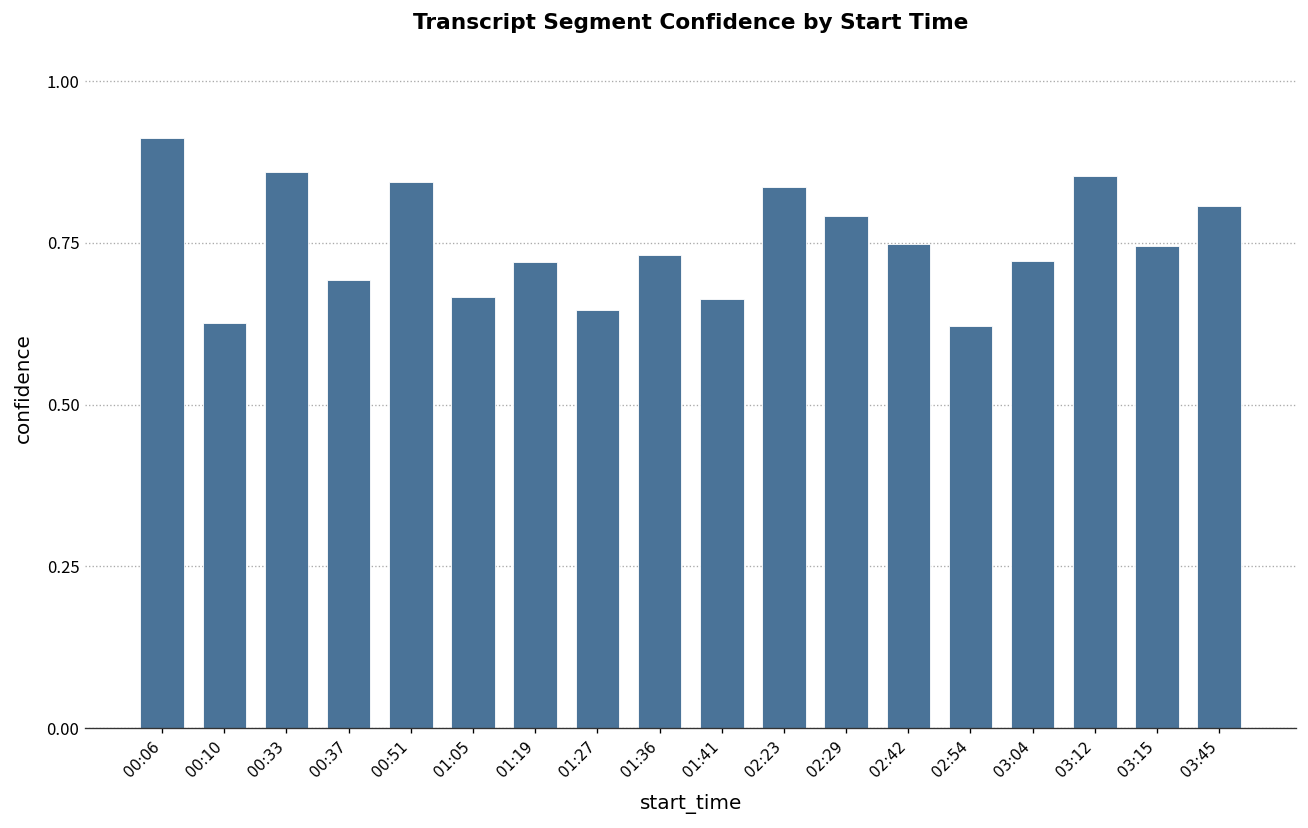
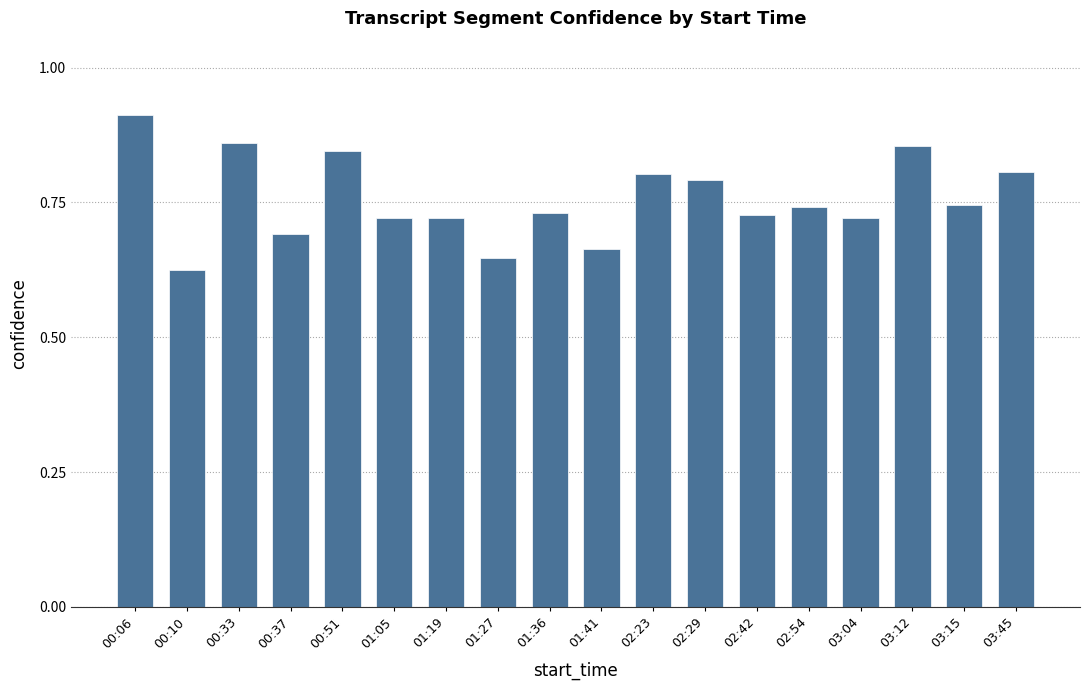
  {
    "00:06": 0.91,
    "00:10": 0.63,
    "00:33": 0.86,
    "00:37": 0.69,
    "00:51": 0.84,
-   "01:05": 0.67,
+   "01:05": 0.72,
    "01:19": 0.72,
    "01:27": 0.65,
    "01:36": 0.73,
    "01:41": 0.66,
-   "02:23": 0.84,
+   "02:23": 0.80,
    "02:29": 0.79,
-   "02:42": 0.75,
-   "02:54": 0.62,
+   "02:42": 0.73,
+   "02:54": 0.74,
    "03:04": 0.72,
    "03:12": 0.85,
    "03:15": 0.74,
    "03:45": 0.81
  }
